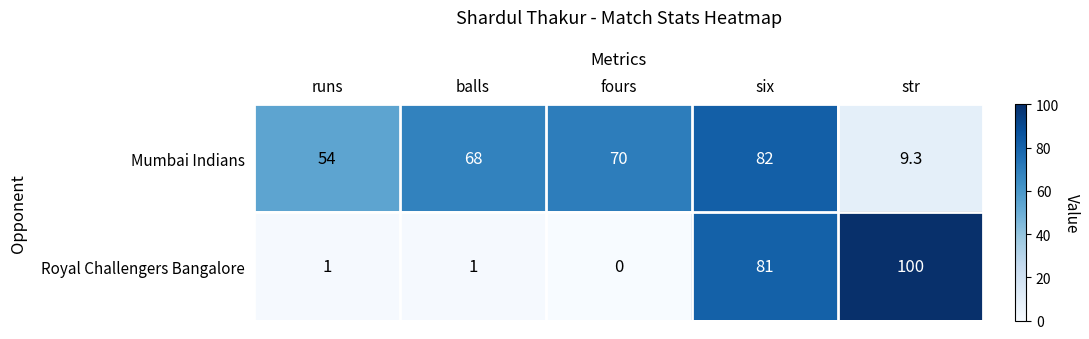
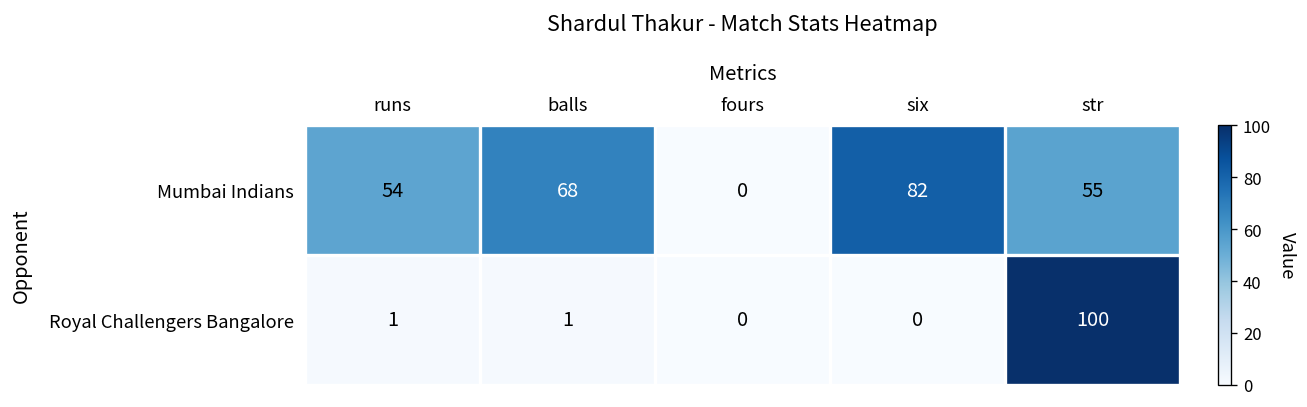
  {
    "Mumbai Indians": {
      "runs": 54,
      "balls": 68,
-     "fours": 70,
+     "fours": 0,
      "six": 82,
-     "str": 9.3
+     "str": 55
    },
    "Royal Challengers Bangalore": {
      "runs": 1,
      "balls": 1,
      "fours": 0,
-     "six": 81,
+     "six": 0,
      "str": 100
    }
  }
